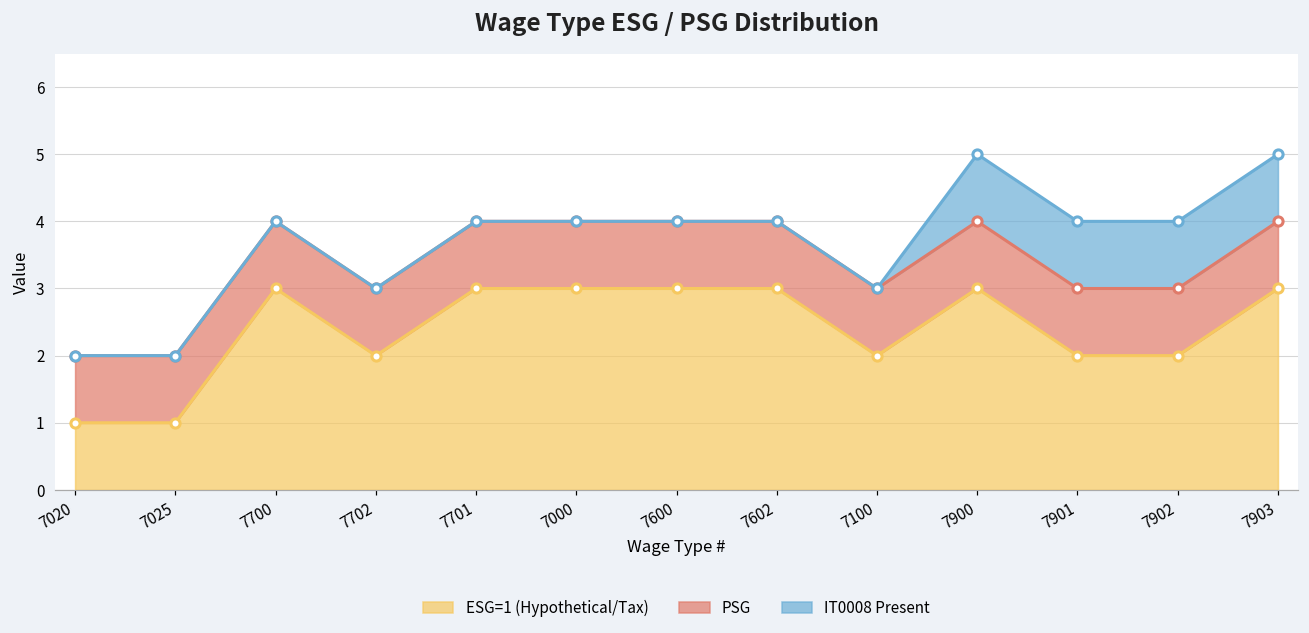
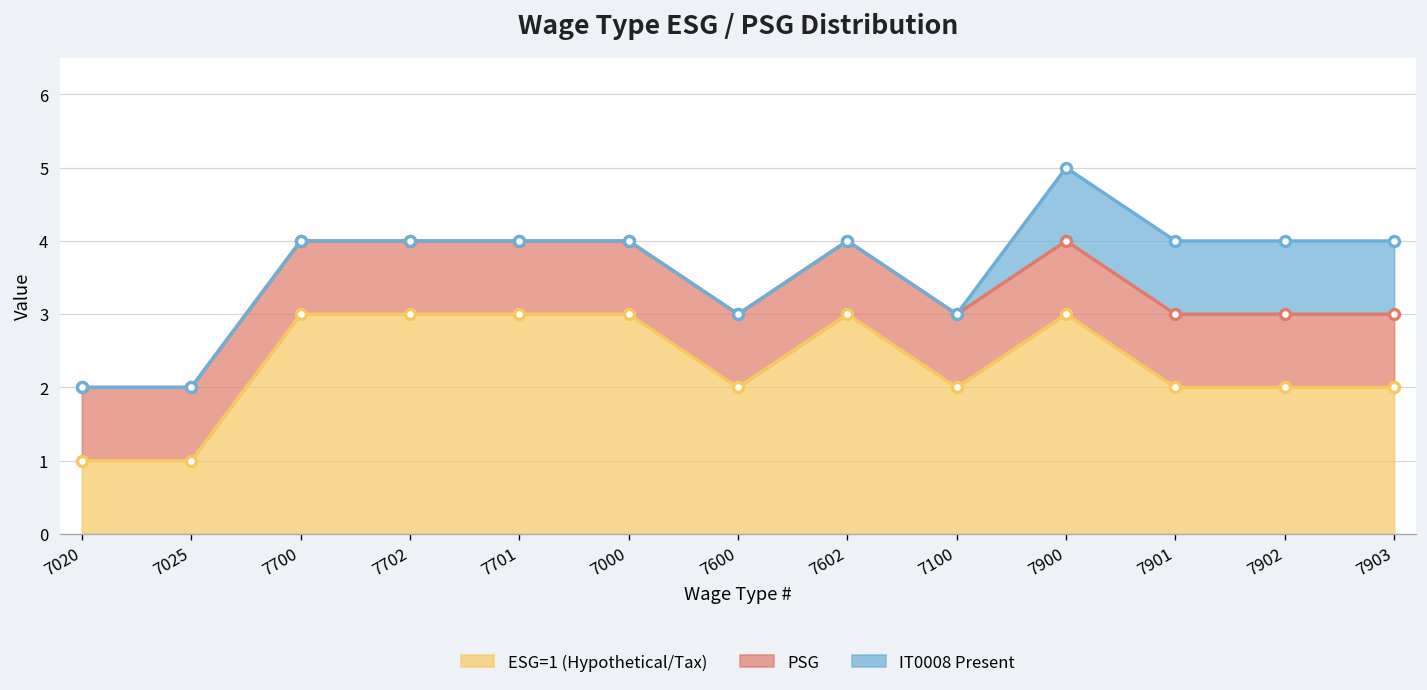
  {
    "ESG=1 (Hypothetical/Tax)": {
      "7020": 1,
      "7025": 1,
      "7700": 3,
-     "7702": 2,
+     "7702": 3,
      "7701": 3,
      "7000": 3,
-     "7600": 3,
+     "7600": 2,
      "7602": 3,
      "7100": 2,
      "7900": 3,
      "7901": 2,
      "7902": 2,
-     "7903": 3
+     "7903": 2
    },
    "PSG": {
      "7900": 1,
      "7901": 1,
      "7902": 1,
      "7903": 1
    },
    "IT0008 Present": {
      "7900": 1,
      "7901": 1,
      "7902": 1,
      "7903": 1
    }
  }
